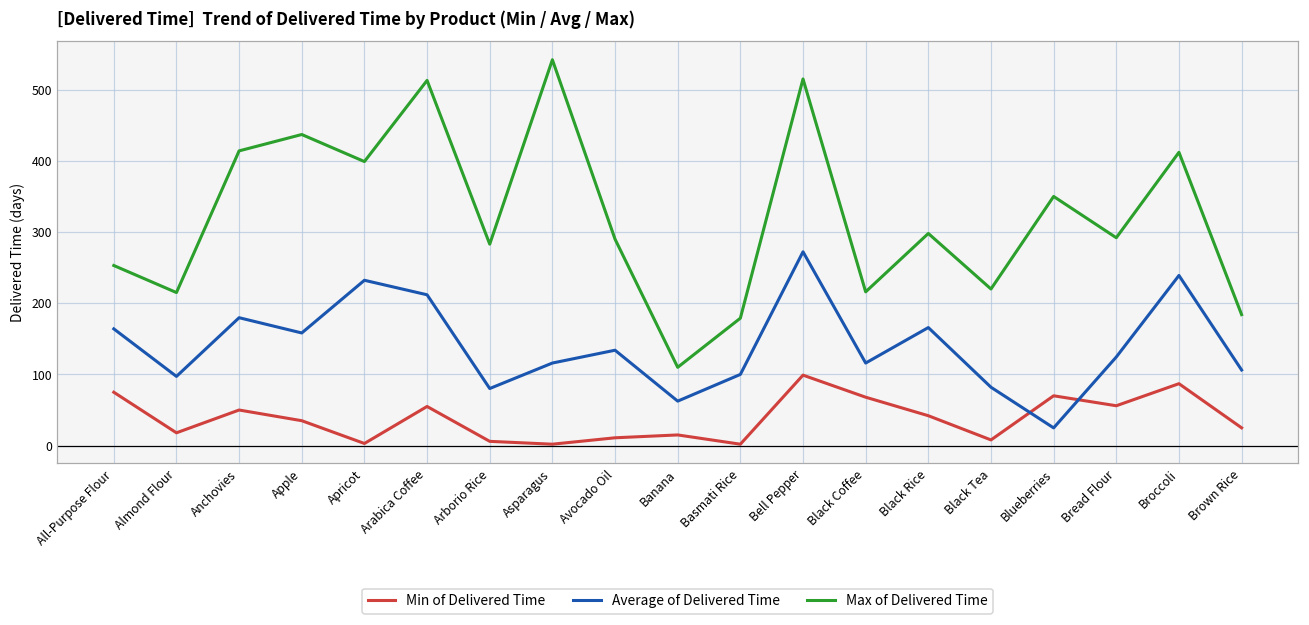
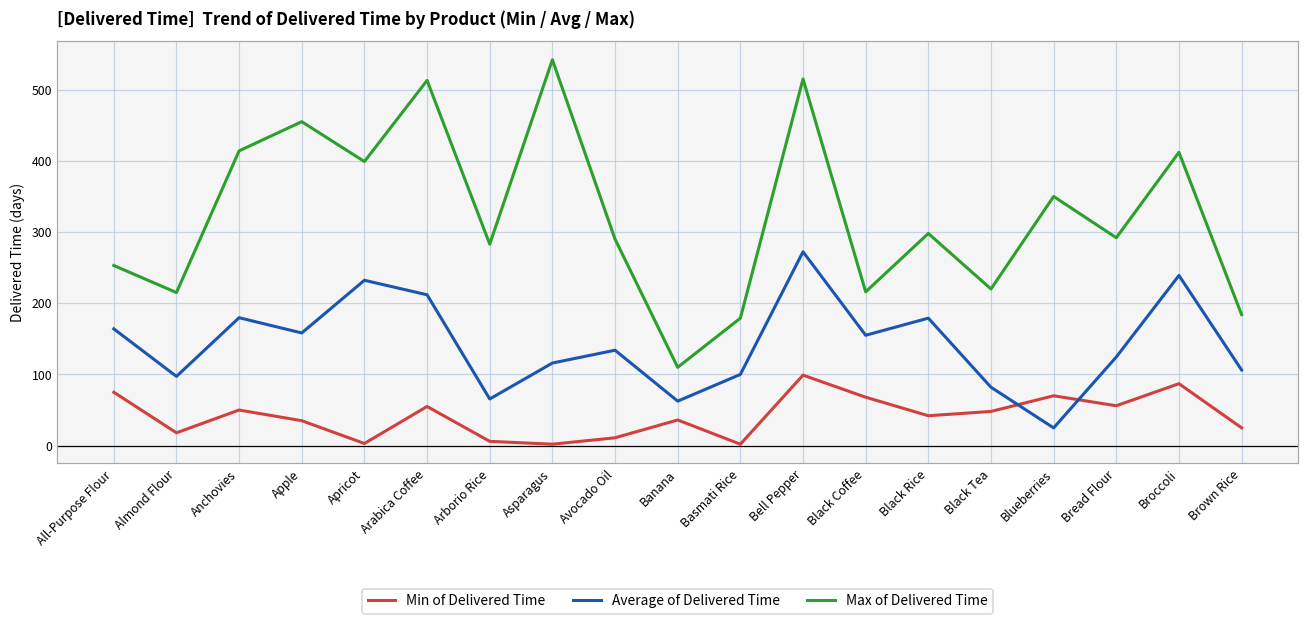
  {
    "Min of Delivered Time": {
      "All-Purpose Flour": 80,
      "Almond Flour": 20,
      "Anchovies": 50,
      "Apple": 40,
      "Apricot": 0,
      "Arabica Coffee": 60,
      "Arborio Rice": 10,
      "Asparagus": 0,
      "Avocado Oil": 10,
-     "Banana": 20,
+     "Banana": 40,
      "Basmati Rice": 0,
      "Bell Pepper": 100,
      "Black Coffee": 70,
      "Black Rice": 40,
-     "Black Tea": 10,
+     "Black Tea": 50,
      "Blueberries": 70,
      "Bread Flour": 60,
      "Broccoli": 90,
      "Brown Rice": 30
    },
    "Average of Delivered Time": {
      "All-Purpose Flour": 160,
      "Almond Flour": 100,
      "Anchovies": 180,
      "Apple": 160,
      "Apricot": 230,
      "Arabica Coffee": 210,
-     "Arborio Rice": 80,
+     "Arborio Rice": 70,
      "Asparagus": 120,
      "Avocado Oil": 130,
      "Banana": 60,
      "Basmati Rice": 100,
      "Bell Pepper": 270,
-     "Black Coffee": 120,
-     "Black Rice": 170,
+     "Black Coffee": 160,
+     "Black Rice": 180,
      "Black Tea": 80,
      "Blueberries": 20,
      "Bread Flour": 120,
      "Broccoli": 240,
      "Brown Rice": 110
    },
    "Max of Delivered Time": {
      "All-Purpose Flour": 250,
      "Almond Flour": 220,
      "Anchovies": 410,
-     "Apple": 440,
+     "Apple": 460,
      "Apricot": 400,
      "Arabica Coffee": 510,
      "Arborio Rice": 280,
      "Asparagus": 540,
      "Avocado Oil": 290,
      "Banana": 110,
      "Basmati Rice": 180,
      "Bell Pepper": 520,
      "Black Coffee": 220,
      "Black Rice": 300,
      "Black Tea": 220,
      "Blueberries": 350,
      "Bread Flour": 290,
      "Broccoli": 410,
      "Brown Rice": 180
    }
  }
